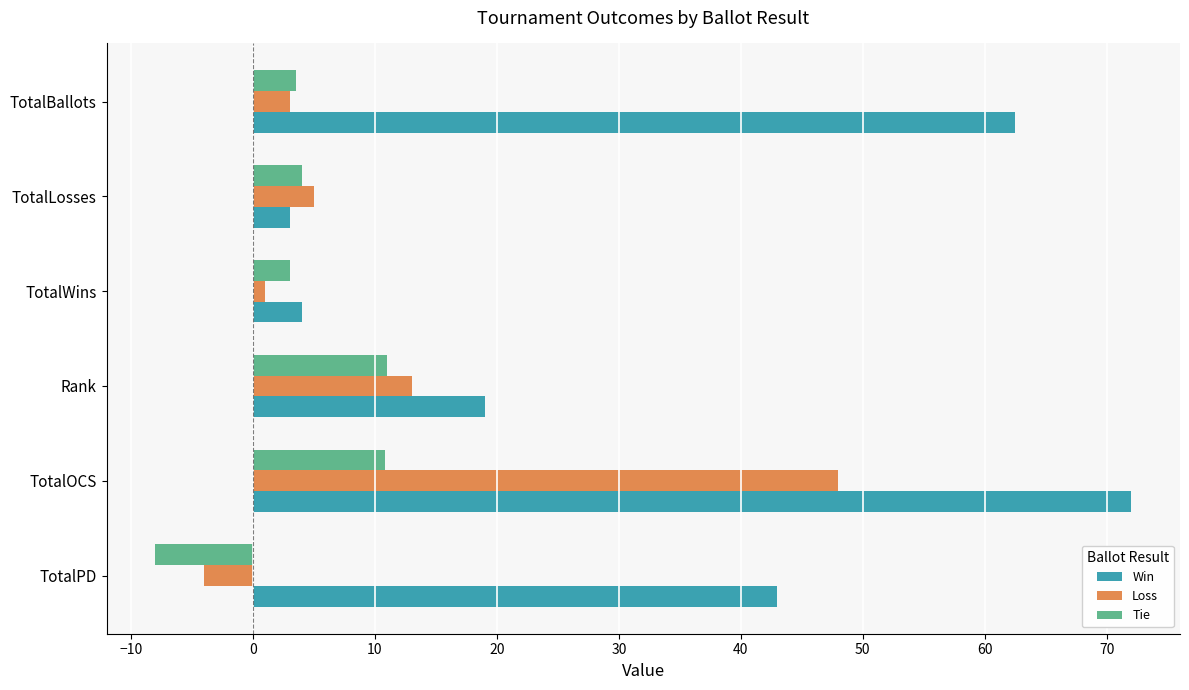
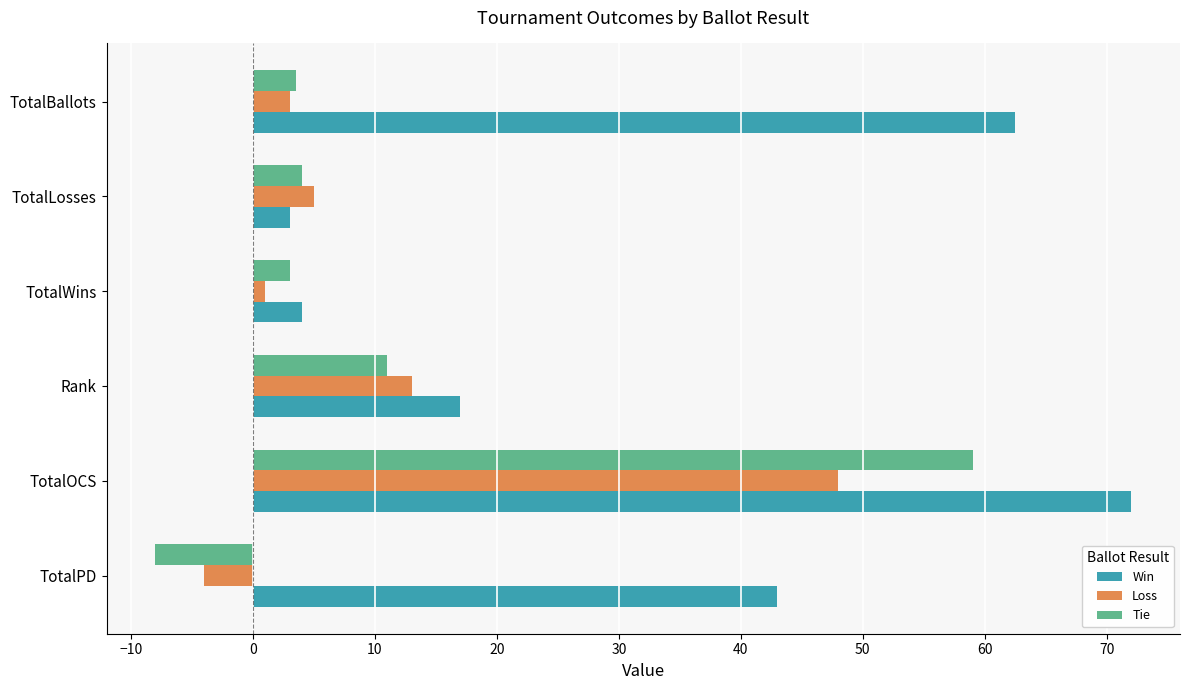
  {
    "Win": {
      "TotalBallots": 62.5,
      "TotalLosses": 3,
      "TotalWins": 4,
-     "Rank": 19,
+     "Rank": 17,
      "TotalOCS": 72,
      "TotalPD": 43
    },
    "Loss": {
      "TotalBallots": 3.0,
      "TotalLosses": 5.0,
      "TotalWins": 1.0,
      "Rank": 13.0,
      "TotalOCS": 48.0,
      "TotalPD": -4.0
    },
    "Tie": {
      "TotalBallots": 3.5,
      "TotalLosses": 4.0,
      "TotalWins": 3.0,
      "Rank": 11.0,
-     "TotalOCS": 10.8,
+     "TotalOCS": 59.0,
      "TotalPD": -8.0
    }
  }
